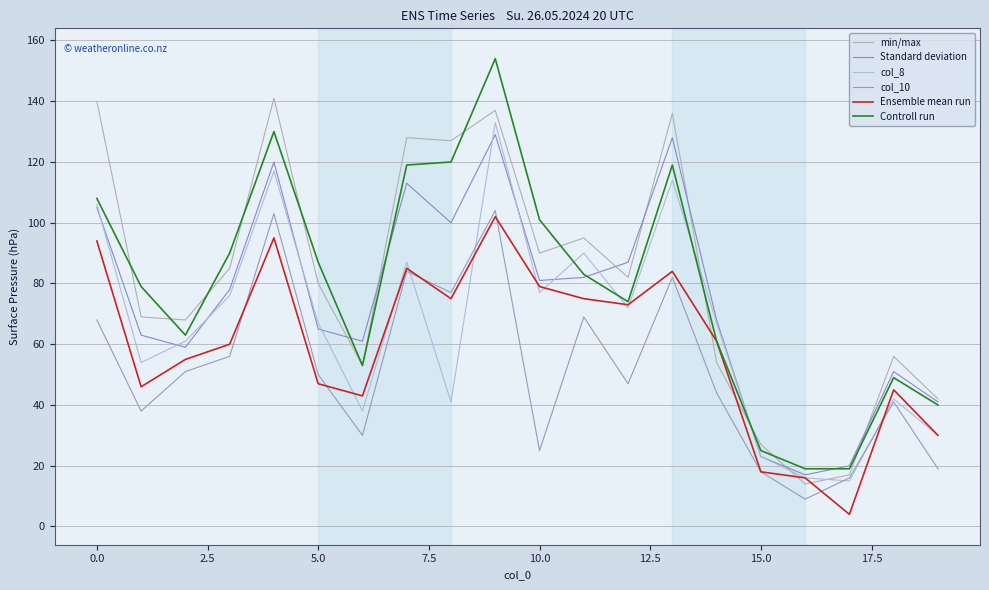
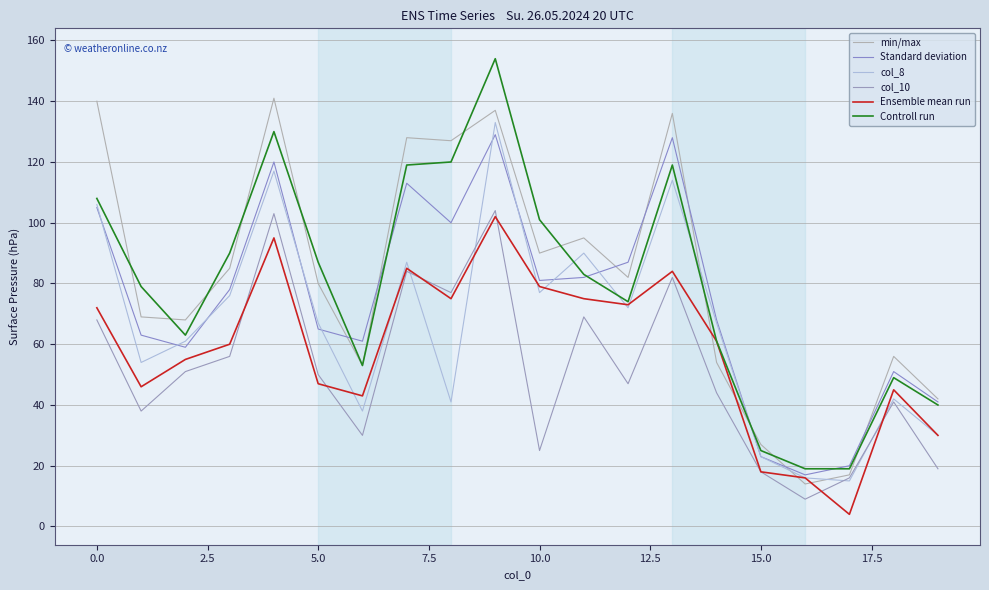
  {
    "Ensemble mean run": {
-     "0.0": 94,
+     "0.0": 72,
      "5.0": 47,
      "10.0": 79
    },
    "Controll run": {
      "0.0": 108,
      "5.0": 87,
      "10.0": 101,
      "15.0": 25
    }
  }
